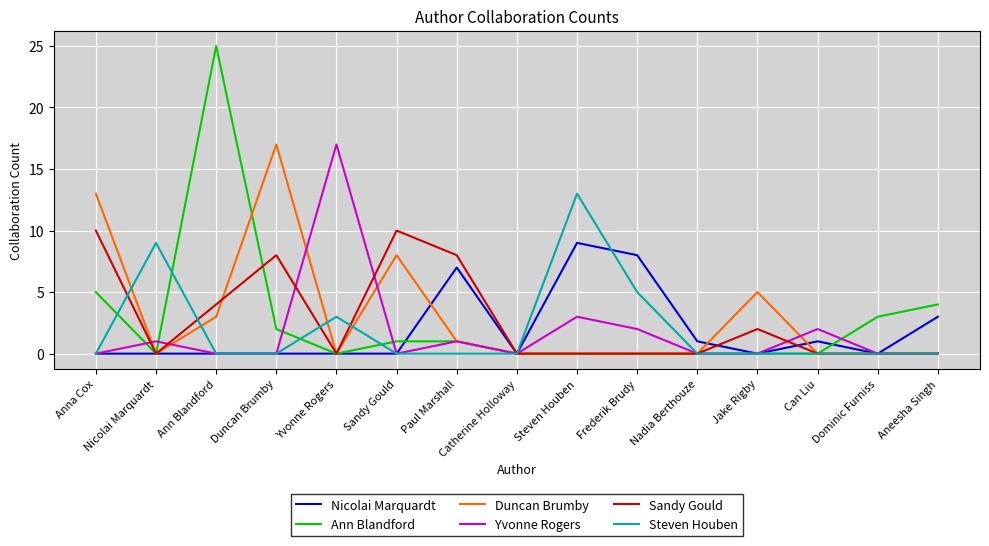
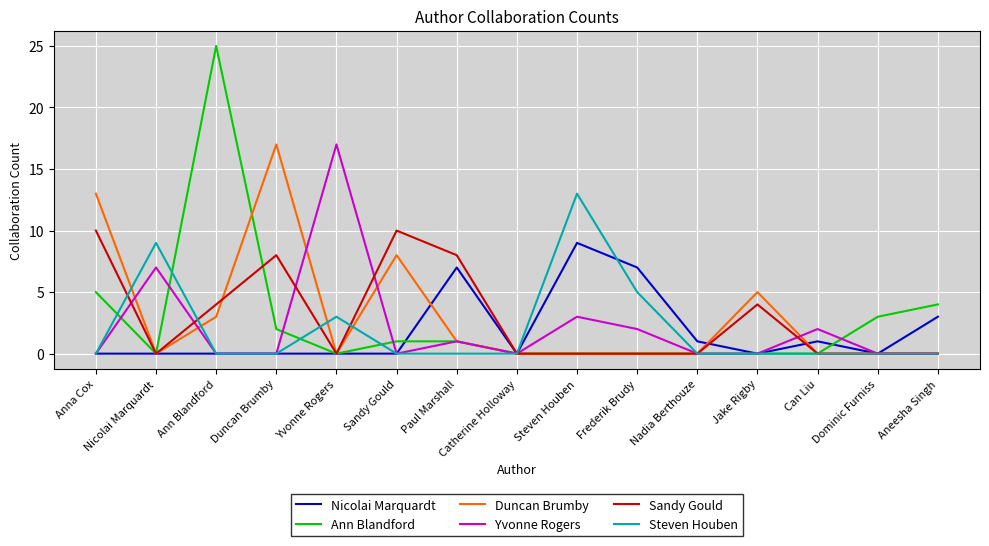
  {
    "Nicolai Marquardt": {
      "Paul Marshall": 7,
      "Steven Houben": 9,
-     "Frederik Brudy": 8,
+     "Frederik Brudy": 7,
      "Nadia Berthouze": 1,
      "Can Liu": 1,
      "Aneesha Singh": 3
    },
    "Ann Blandford": {
      "Anna Cox": 5,
      "Ann Blandford": 25,
      "Duncan Brumby": 2,
      "Sandy Gould": 1,
      "Dominic Furniss": 3,
      "Aneesha Singh": 4
    },
    "Duncan Brumby": {
      "Anna Cox": 13,
      "Ann Blandford": 3,
      "Duncan Brumby": 17,
      "Sandy Gould": 8,
      "Jake Rigby": 5
    },
    "Yvonne Rogers": {
-     "Nicolai Marquardt": 1,
+     "Nicolai Marquardt": 7,
      "Yvonne Rogers": 17,
      "Steven Houben": 3,
      "Frederik Brudy": 2,
      "Can Liu": 2
    },
    "Sandy Gould": {
      "Anna Cox": 10,
      "Ann Blandford": 4,
      "Duncan Brumby": 8,
      "Sandy Gould": 10,
      "Paul Marshall": 8,
-     "Jake Rigby": 2
+     "Jake Rigby": 4
    },
    "Steven Houben": {
      "Nicolai Marquardt": 9,
      "Yvonne Rogers": 3,
      "Paul Marshall": 0,
      "Steven Houben": 13,
      "Frederik Brudy": 5
    }
  }
